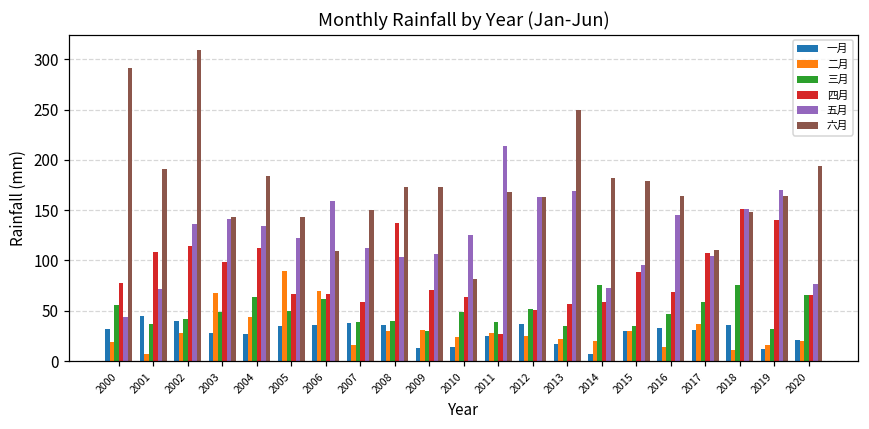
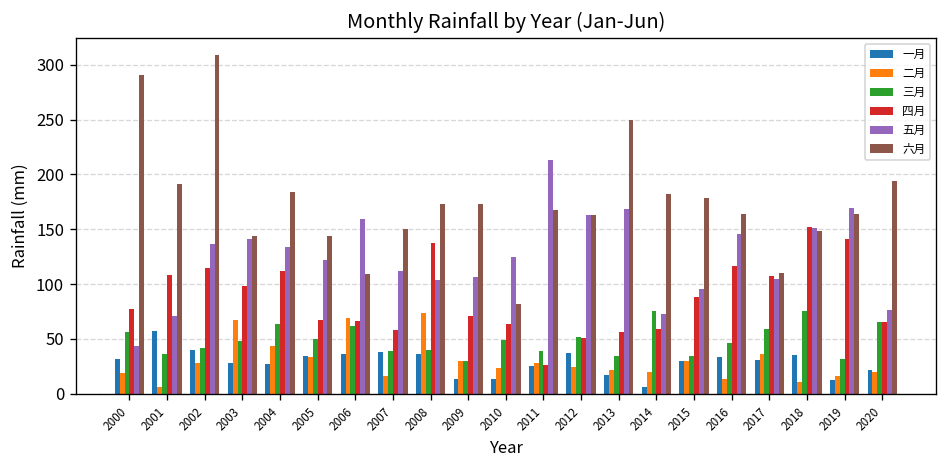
  {
    "一月": {
      "2000": 30,
-     "2001": 40,
+     "2001": 60,
      "2002": 40,
      "2003": 30,
      "2004": 30,
      "2005": 30,
      "2006": 40,
      "2007": 40,
      "2008": 40,
      "2009": 10,
      "2010": 10,
      "2011": 30,
      "2012": 40,
      "2013": 20,
      "2014": 10,
      "2015": 30,
      "2016": 30,
      "2017": 30,
      "2018": 40,
      "2019": 10,
      "2020": 20
    },
    "二月": {
      "2000": 20,
      "2001": 10,
      "2002": 30,
      "2003": 70,
      "2004": 40,
-     "2005": 90,
+     "2005": 30,
      "2006": 70,
      "2007": 20,
-     "2008": 30,
+     "2008": 70,
      "2009": 30,
      "2010": 20,
      "2011": 30,
      "2012": 20,
      "2013": 20,
      "2014": 20,
      "2015": 30,
      "2016": 10,
      "2017": 40,
      "2018": 10,
      "2019": 20,
      "2020": 20
    },
    "三月": {
      "2000": 60,
      "2001": 40,
      "2002": 40,
      "2003": 50,
      "2004": 60,
      "2005": 50,
      "2006": 60,
      "2007": 40,
      "2008": 40,
      "2009": 30,
      "2010": 50,
      "2011": 40,
      "2012": 50,
      "2013": 30,
      "2014": 80,
      "2015": 30,
      "2016": 50,
      "2017": 60,
      "2018": 80,
      "2019": 30,
      "2020": 70
    },
    "四月": {
      "2000": 80,
      "2001": 110,
      "2002": 110,
      "2003": 100,
      "2004": 110,
      "2005": 70,
      "2006": 70,
      "2007": 60,
      "2008": 140,
      "2009": 70,
      "2010": 60,
      "2011": 30,
      "2012": 50,
      "2013": 60,
      "2014": 60,
      "2015": 90,
-     "2016": 70,
+     "2016": 120,
      "2017": 110,
      "2018": 150,
      "2019": 140,
      "2020": 70
    },
    "五月": {
      "2000": 40,
      "2001": 70,
      "2002": 140,
      "2003": 140,
      "2004": 130,
      "2005": 120,
      "2006": 160,
      "2007": 110,
      "2008": 100,
      "2009": 110,
      "2010": 120,
      "2011": 210,
      "2012": 160,
      "2013": 170,
      "2014": 70,
      "2015": 100,
      "2016": 150,
      "2017": 100,
      "2018": 150,
      "2019": 170,
      "2020": 80
    },
    "六月": {
      "2000": 290,
      "2001": 190,
      "2002": 310,
      "2003": 140,
      "2004": 180,
      "2005": 140,
      "2006": 110,
      "2007": 150,
      "2008": 170,
      "2009": 170,
      "2010": 80,
      "2011": 170,
      "2012": 160,
      "2013": 250,
      "2014": 180,
      "2015": 180,
      "2016": 160,
      "2017": 110,
      "2018": 150,
      "2019": 160,
      "2020": 190
    }
  }
